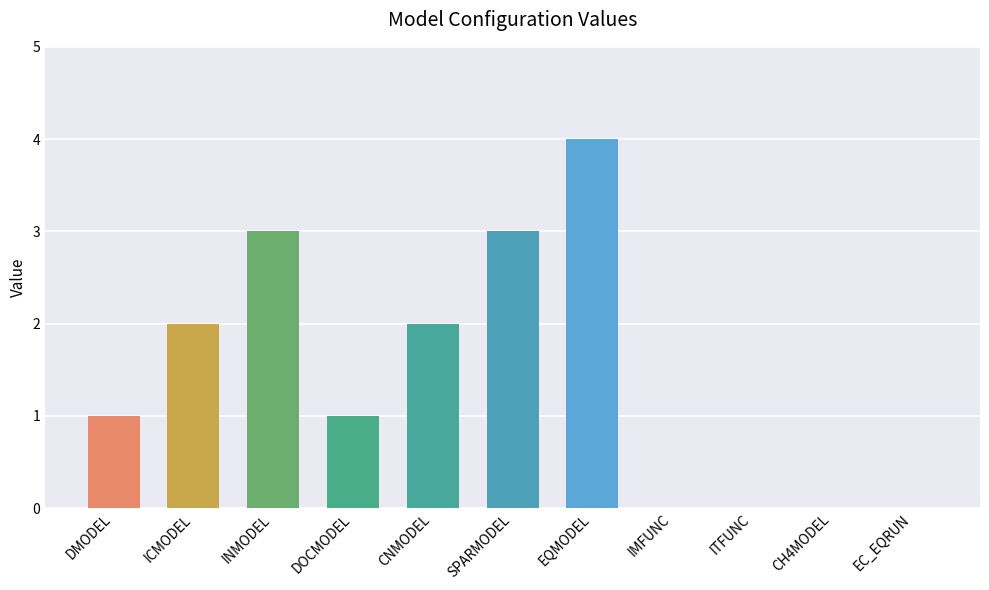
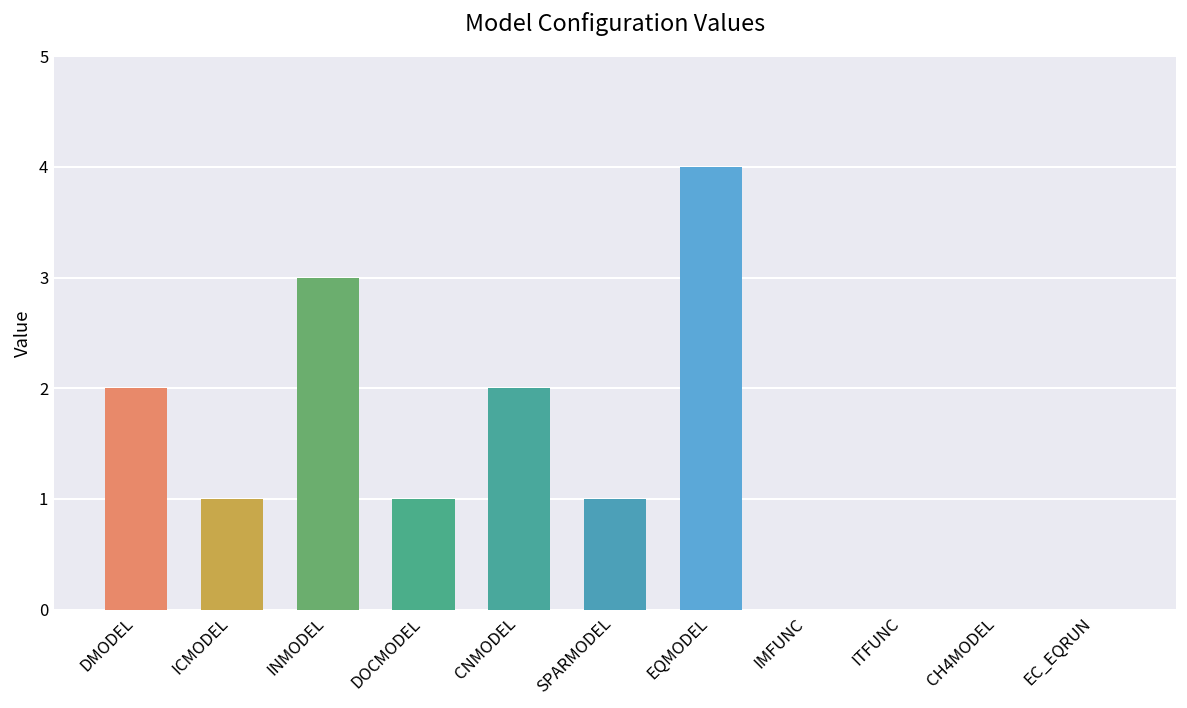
  {
-   "DMODEL": 1,
-   "ICMODEL": 2,
+   "DMODEL": 2,
+   "ICMODEL": 1,
    "INMODEL": 3,
    "DOCMODEL": 1,
    "CNMODEL": 2,
-   "SPARMODEL": 3,
+   "SPARMODEL": 1,
    "EQMODEL": 4,
    "IMFUNC": 0,
    "ITFUNC": 0,
    "CH4MODEL": 0,
    "EC_EQRUN": 0
  }
